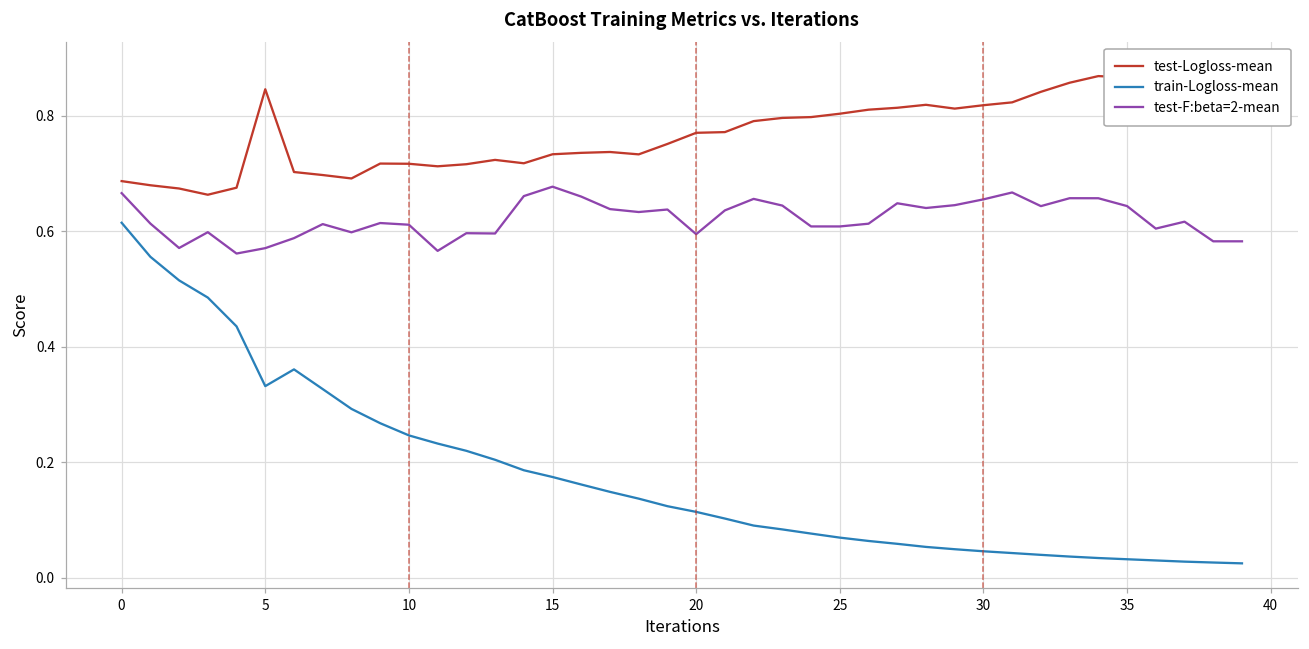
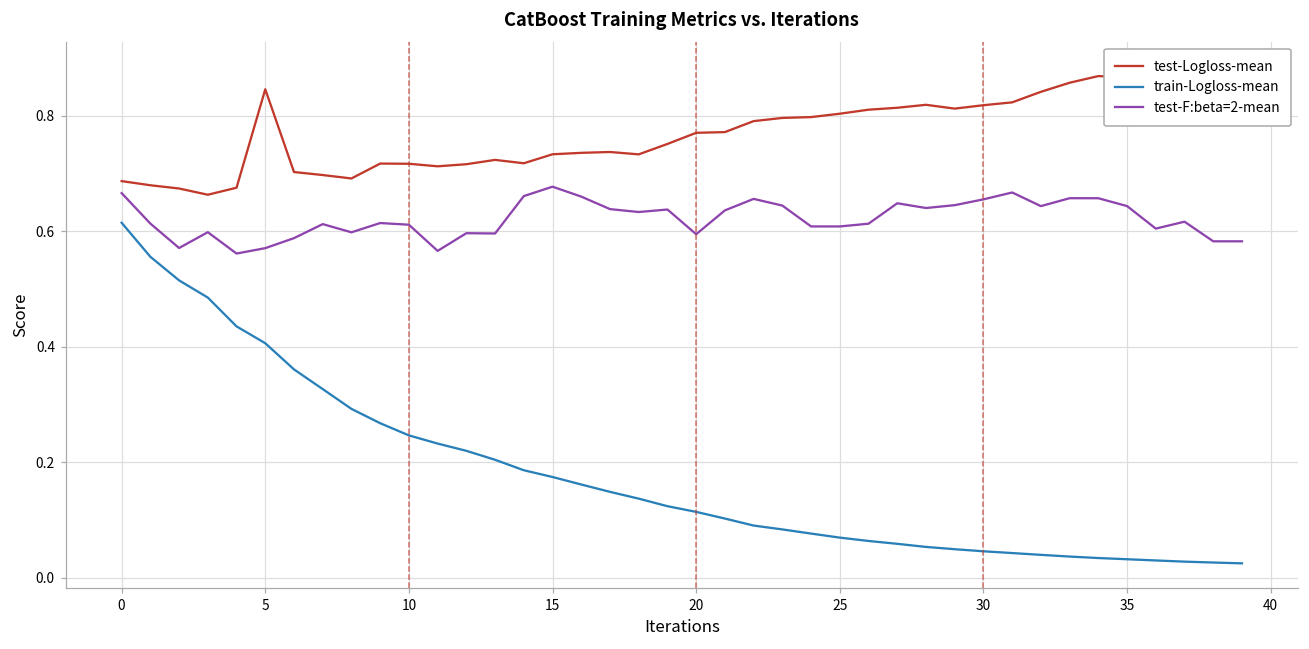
  {
    "test-Logloss-mean": {
      "0": 0.69,
      "5": 0.85,
      "10": 0.72,
      "15": 0.73,
      "20": 0.77,
      "25": 0.80,
      "30": 0.82
    },
    "train-Logloss-mean": {
      "0": 0.61,
-     "5": 0.33,
+     "5": 0.41,
      "10": 0.25,
      "15": 0.17,
      "20": 0.11,
      "25": 0.07,
      "30": 0.05,
      "35": 0.03
    },
    "test-F:beta=2-mean": {
      "0": 0.67,
      "5": 0.57,
      "10": 0.61,
      "15": 0.68,
      "20": 0.59,
      "25": 0.61,
      "30": 0.66,
      "35": 0.64
    }
  }
